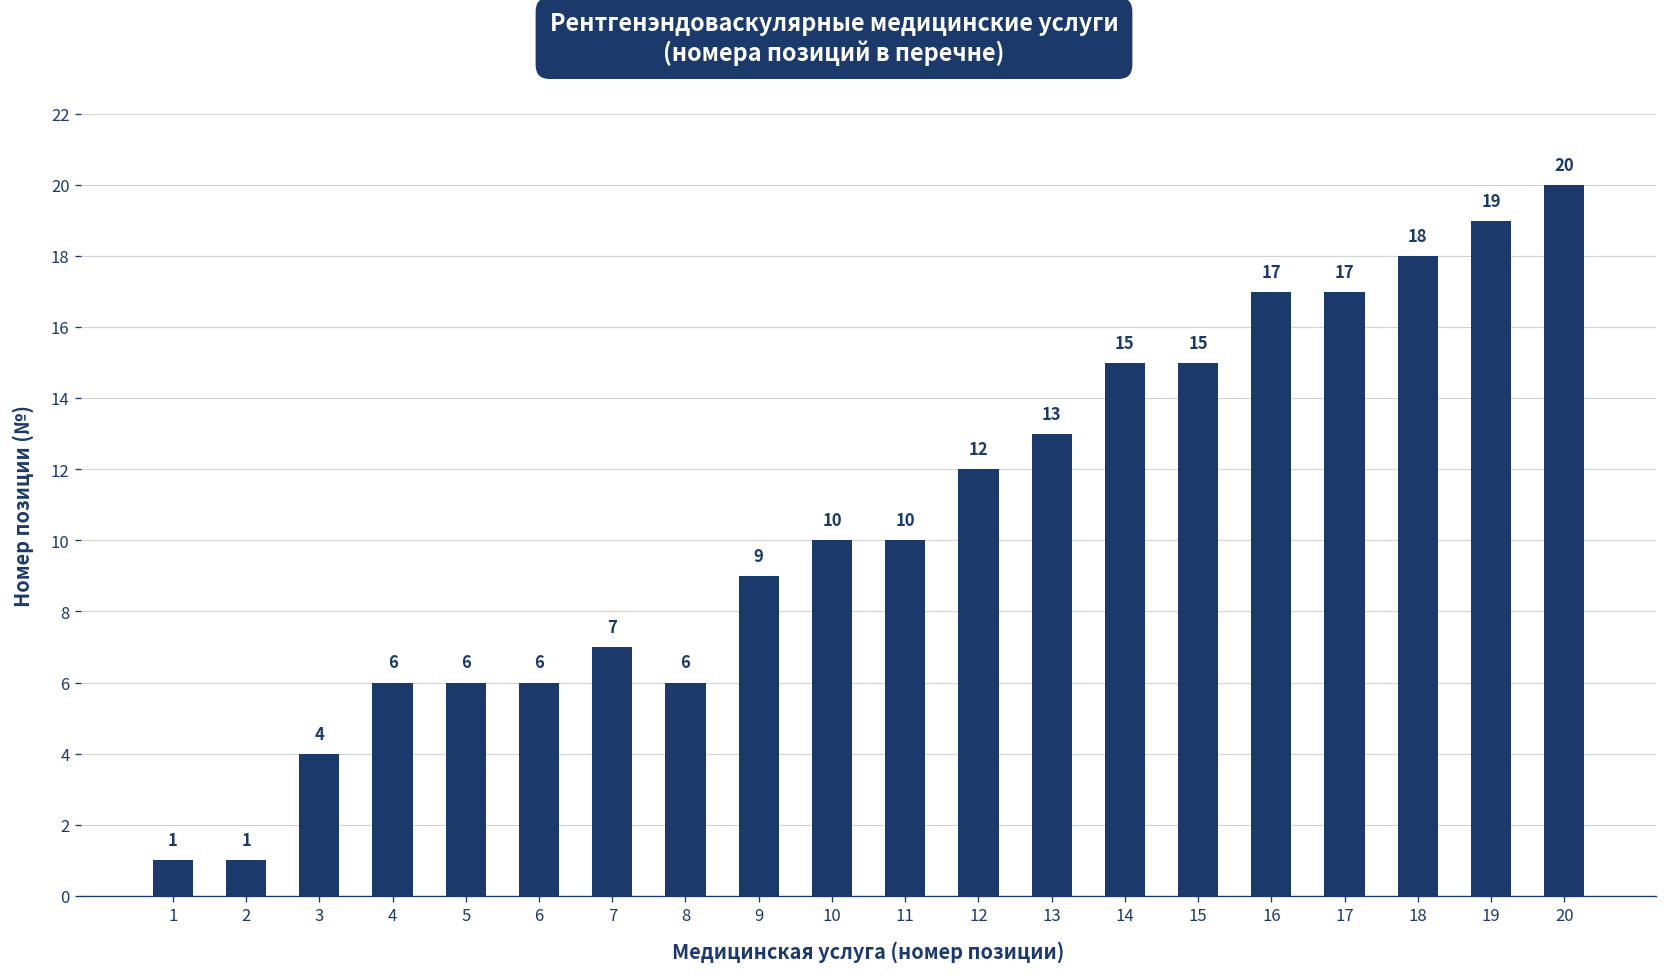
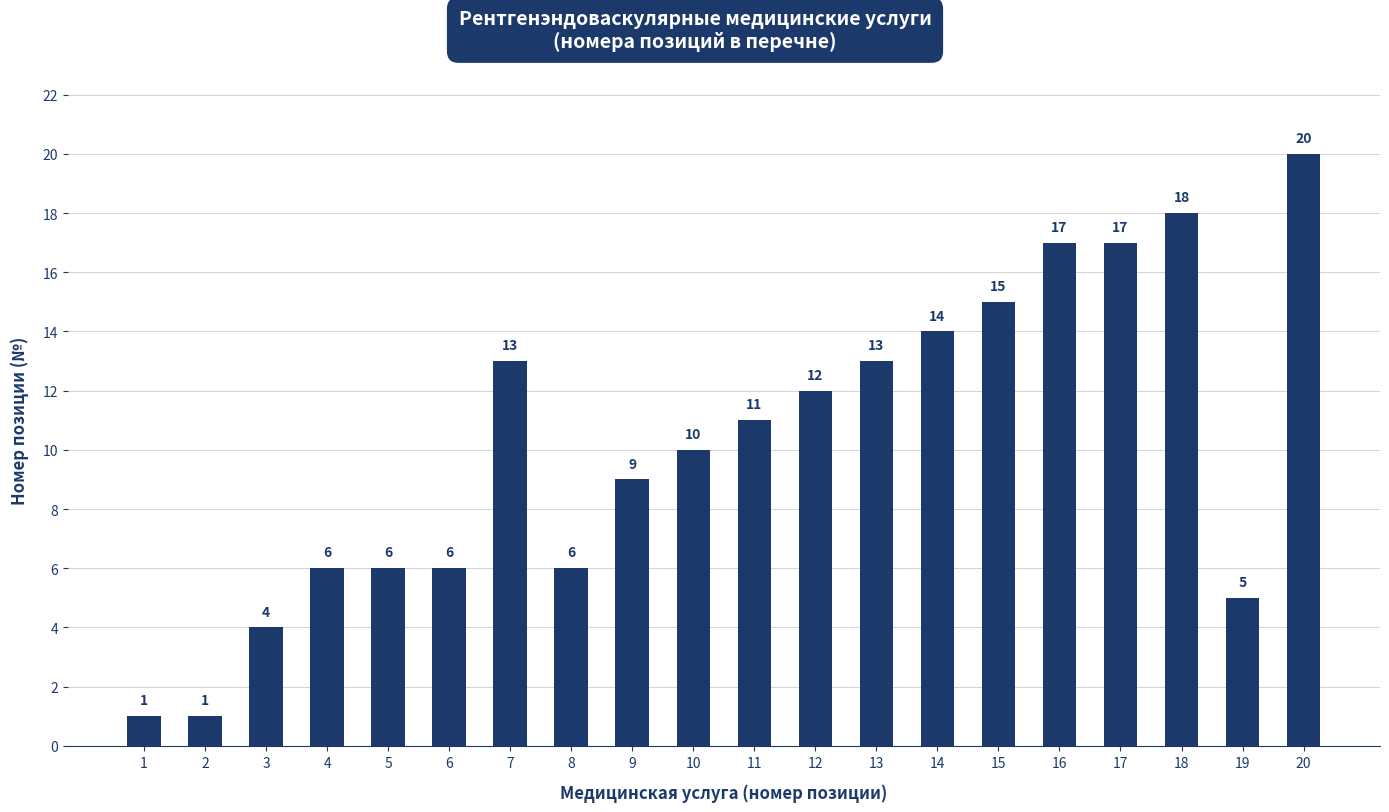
  {
    "1": 1,
    "2": 1,
    "3": 4,
    "4": 6,
    "5": 6,
    "6": 6,
-   "7": 7,
+   "7": 13,
    "8": 6,
    "9": 9,
    "10": 10,
-   "11": 10,
+   "11": 11,
    "12": 12,
    "13": 13,
-   "14": 15,
+   "14": 14,
    "15": 15,
    "16": 17,
    "17": 17,
    "18": 18,
-   "19": 19,
+   "19": 5,
    "20": 20
  }
